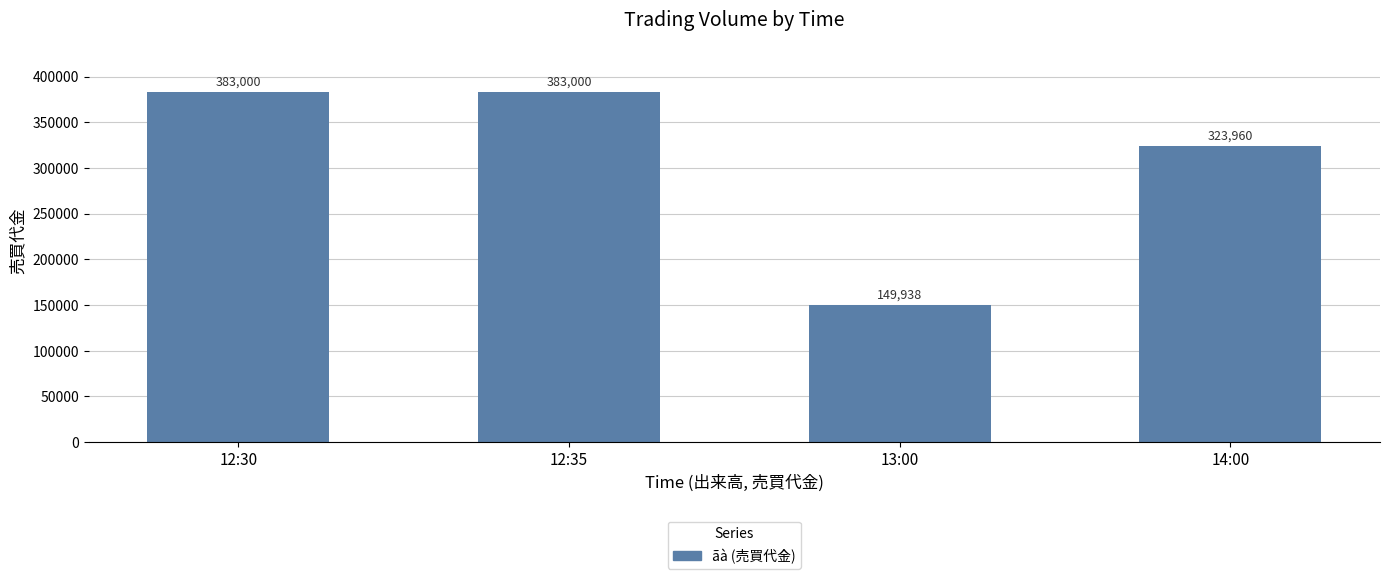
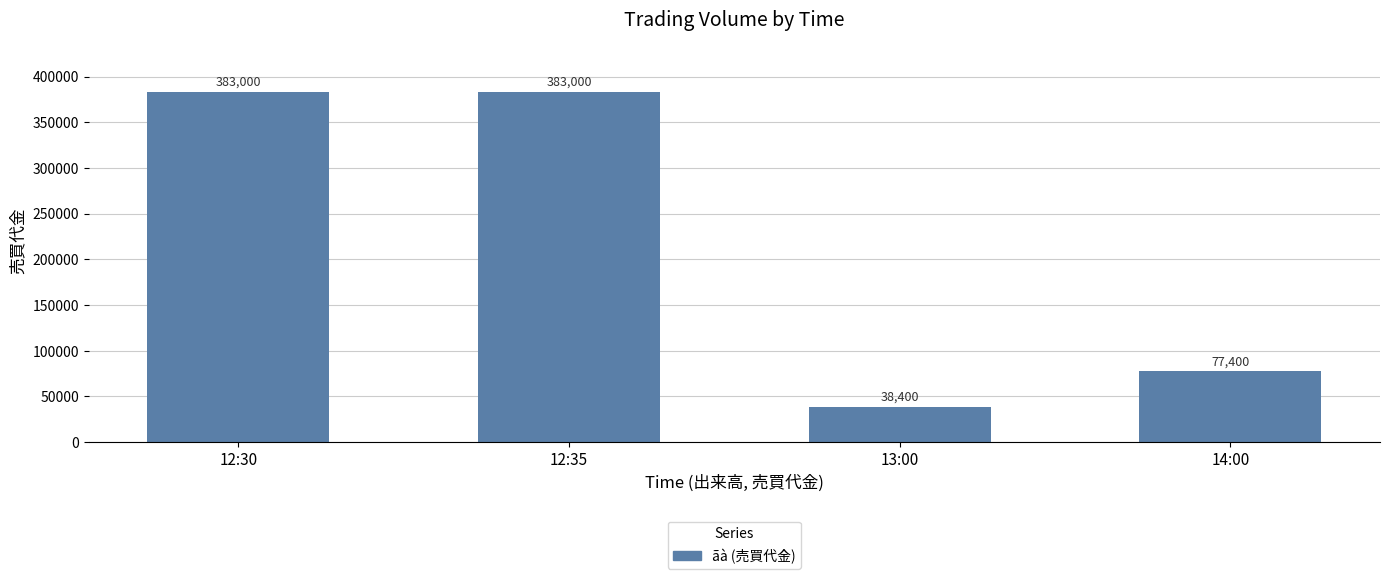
  {
    "12:30": "383,000",
    "12:35": "383,000",
-   "13:00": "149,938",
-   "14:00": "323,960"
+   "13:00": "38,400",
+   "14:00": "77,400"
  }
